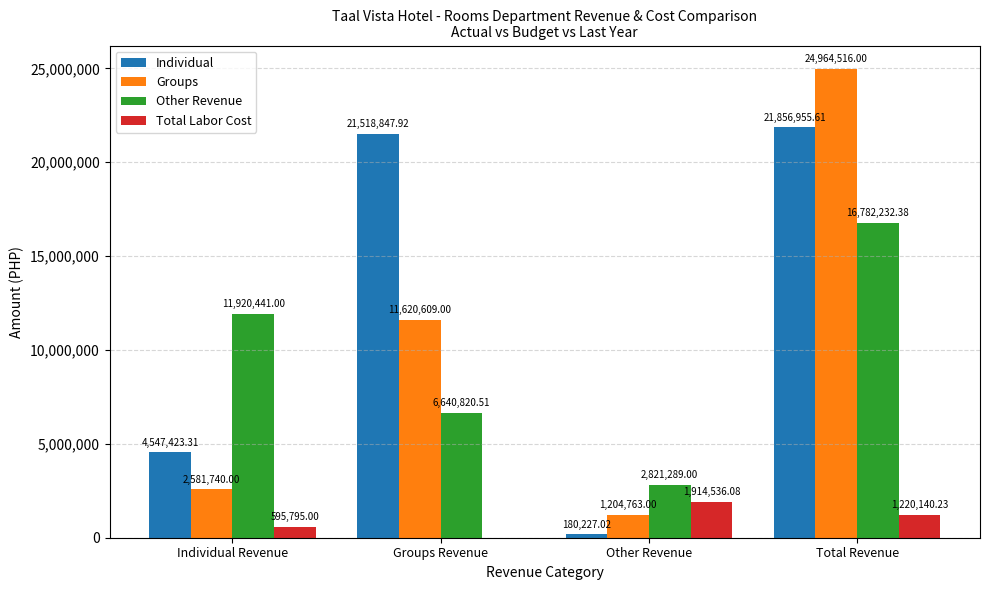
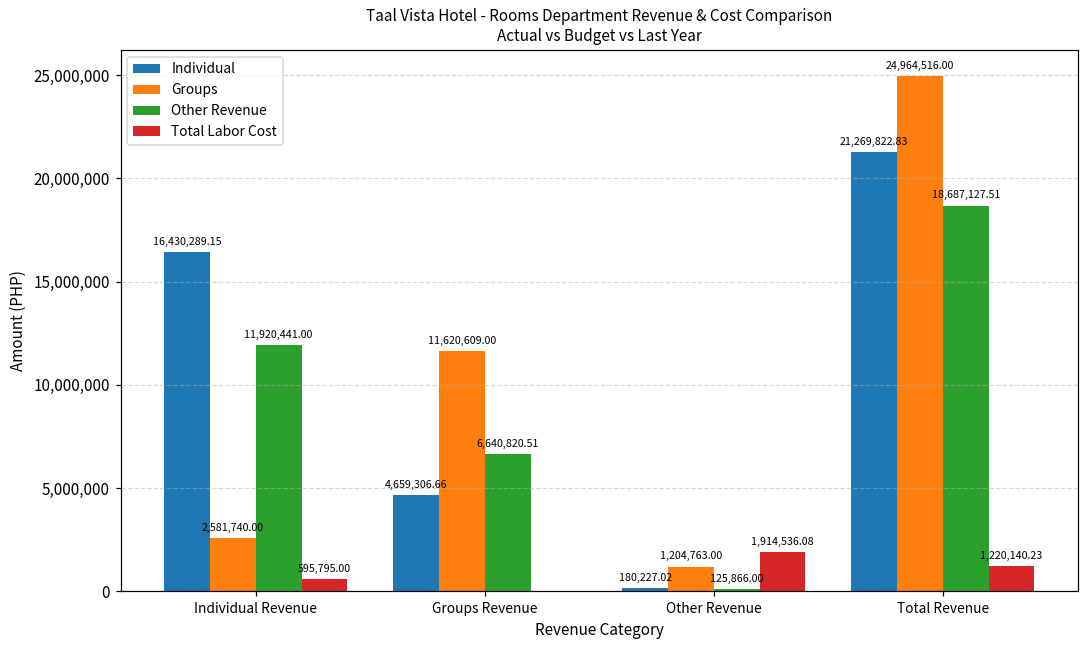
  {
    "Individual": {
-     "Individual Revenue": "4,547,423.31",
-     "Groups Revenue": "21,518,847.92",
+     "Individual Revenue": "16,430,289.15",
+     "Groups Revenue": "4,659,306.66",
      "Other Revenue": "180,227.02",
-     "Total Revenue": "21,856,955.61"
+     "Total Revenue": "21,269,822.83"
    },
    "Groups": {
      "Individual Revenue": "2,581,740.00",
      "Groups Revenue": "11,620,609.00",
      "Other Revenue": "1,204,763.00",
      "Total Revenue": "24,964,516.00"
    },
    "Other Revenue": {
      "Individual Revenue": "11,920,441.00",
      "Groups Revenue": "6,640,820.51",
-     "Other Revenue": "2,821,289.00",
-     "Total Revenue": "16,782,232.38"
+     "Other Revenue": "125,866.00",
+     "Total Revenue": "18,687,127.51"
    },
    "Total Labor Cost": {
      "Individual Revenue": "595,795.00",
      "Other Revenue": "1,914,536.08",
      "Total Revenue": "1,220,140.23"
    }
  }
